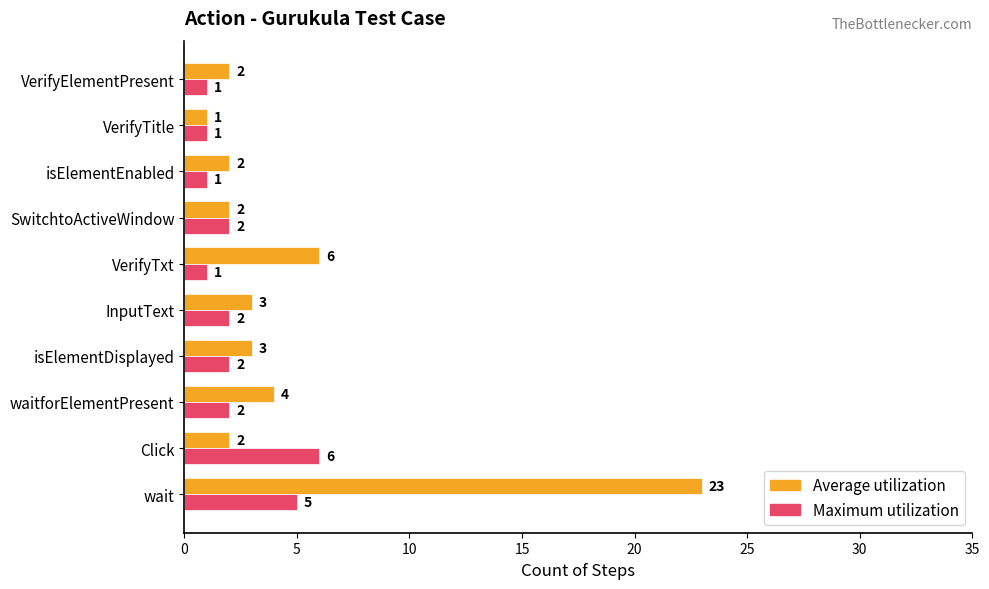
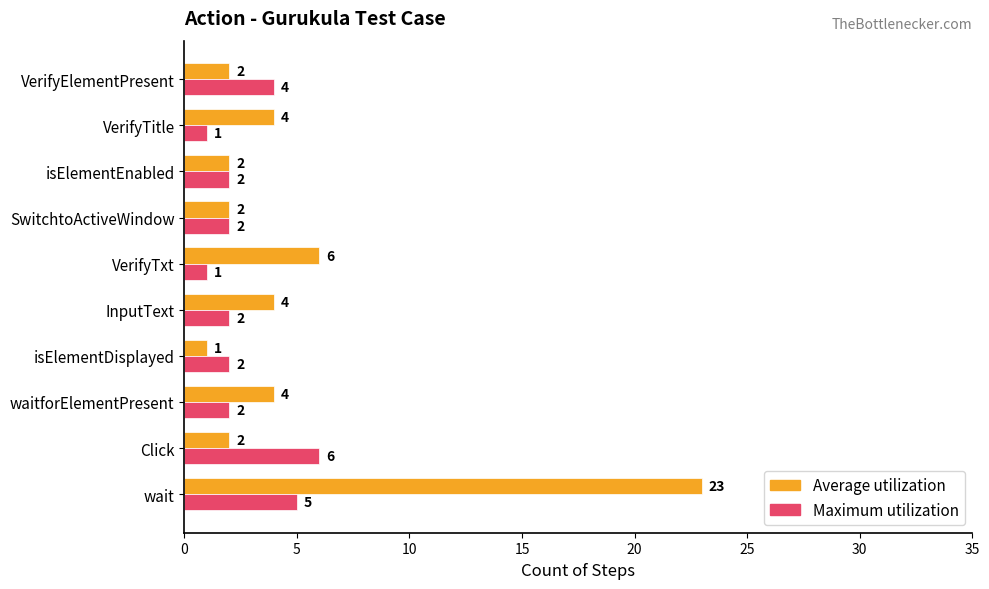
  {
    "Average utilization": {
      "VerifyElementPresent": 2,
-     "VerifyTitle": 1,
+     "VerifyTitle": 4,
      "isElementEnabled": 2,
      "SwitchtoActiveWindow": 2,
      "VerifyTxt": 6,
-     "InputText": 3,
-     "isElementDisplayed": 3,
+     "InputText": 4,
+     "isElementDisplayed": 1,
      "waitforElementPresent": 4,
      "Click": 2,
      "wait": 23
    },
    "Maximum utilization": {
-     "VerifyElementPresent": 1,
+     "VerifyElementPresent": 4,
      "VerifyTitle": 1,
-     "isElementEnabled": 1,
+     "isElementEnabled": 2,
      "SwitchtoActiveWindow": 2,
      "VerifyTxt": 1,
      "InputText": 2,
      "isElementDisplayed": 2,
      "waitforElementPresent": 2,
      "Click": 6,
      "wait": 5
    }
  }
